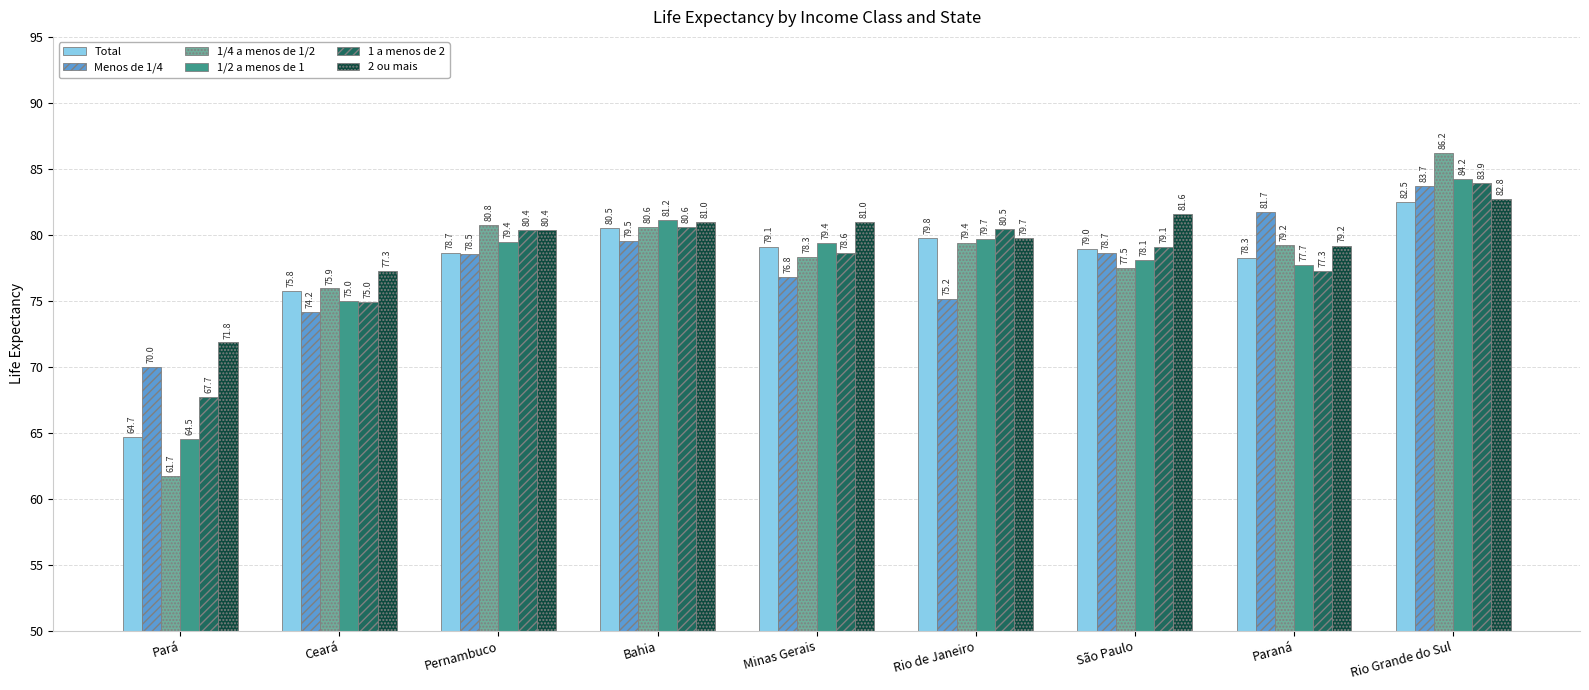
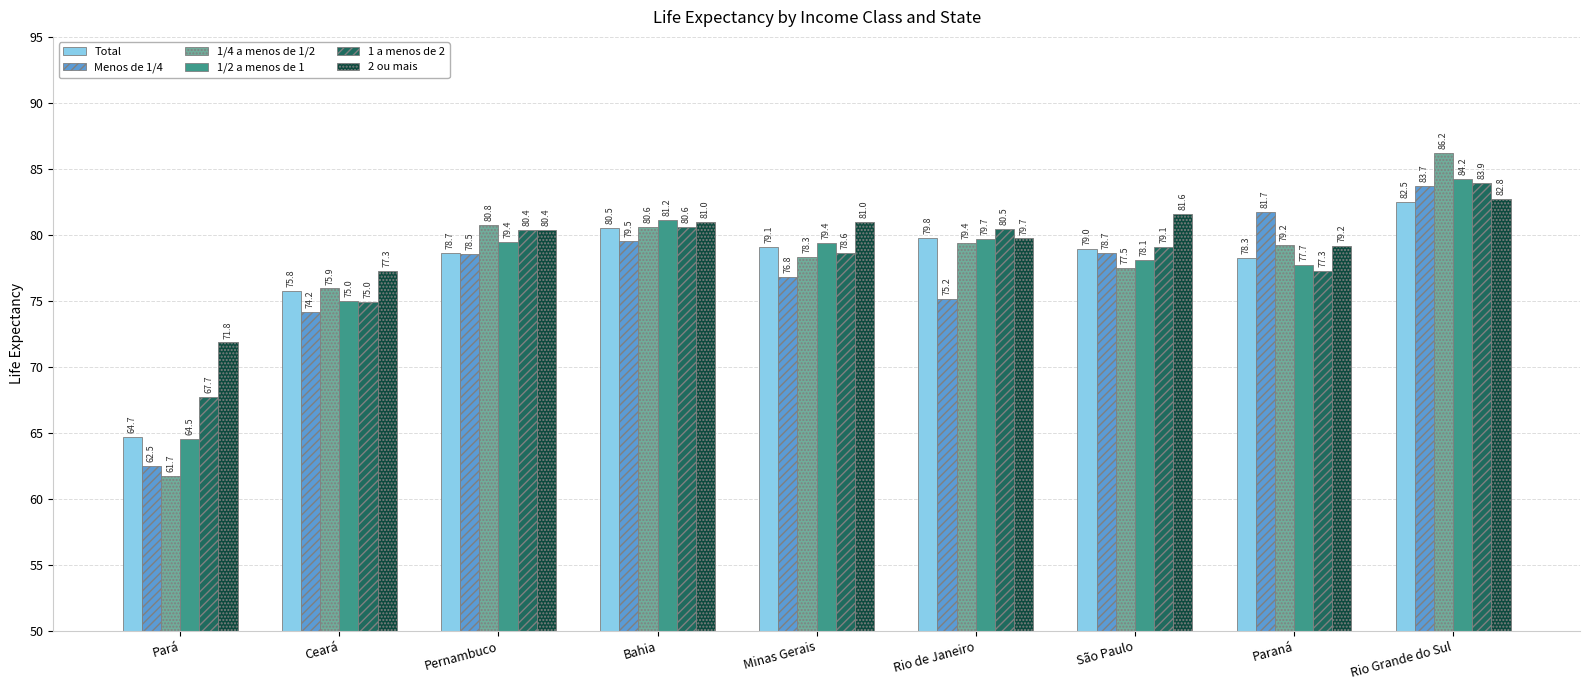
  {
    "Total": {
      "Pará": 64.7,
      "Ceará": 75.8,
      "Pernambuco": 78.7,
      "Bahia": 80.5,
      "Minas Gerais": 79.1,
      "Rio de Janeiro": 79.8,
      "São Paulo": 79.0,
      "Paraná": 78.3,
      "Rio Grande do Sul": 82.5
    },
    "Menos de 1/4": {
-     "Pará": 70.0,
+     "Pará": 62.5,
      "Ceará": 74.2,
      "Pernambuco": 78.5,
      "Bahia": 79.5,
      "Minas Gerais": 76.8,
      "Rio de Janeiro": 75.2,
      "São Paulo": 78.7,
      "Paraná": 81.7,
      "Rio Grande do Sul": 83.7
    }
  }
